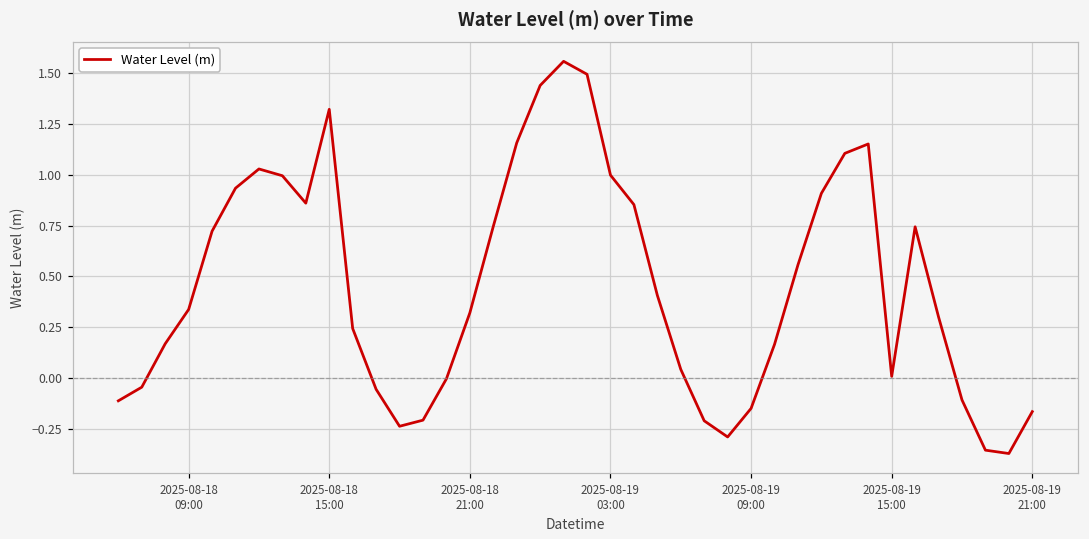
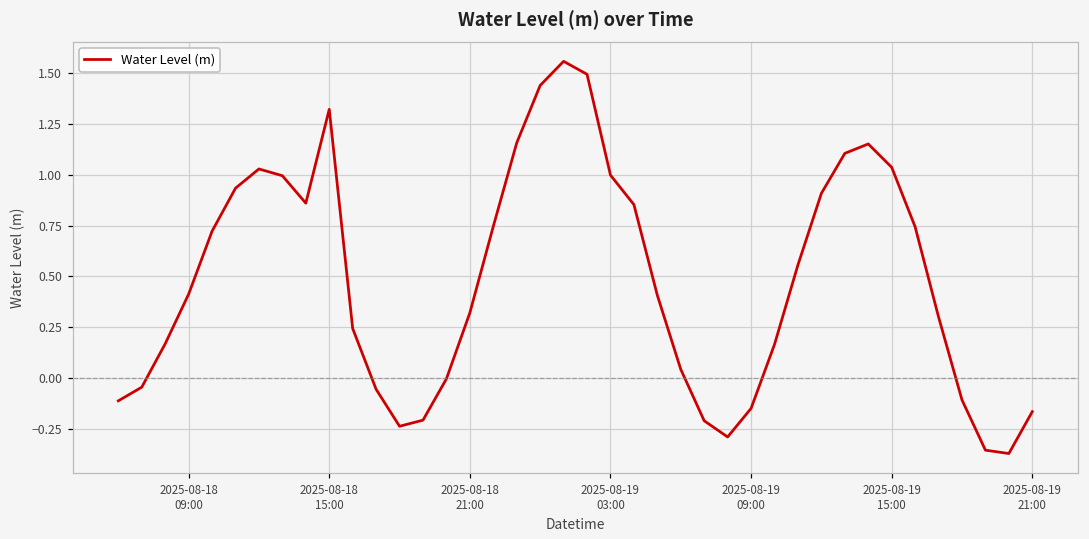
  {
-   "2025-08-18 09:00": 0.34,
+   "2025-08-18 09:00": 0.41,
    "2025-08-18 15:00": 1.32,
    "2025-08-18 21:00": 0.32,
    "2025-08-19 03:00": 1.00,
    "2025-08-19 09:00": -0.15,
-   "2025-08-19 15:00": 0.01,
+   "2025-08-19 15:00": 1.04,
    "2025-08-19 21:00": -0.16
  }
